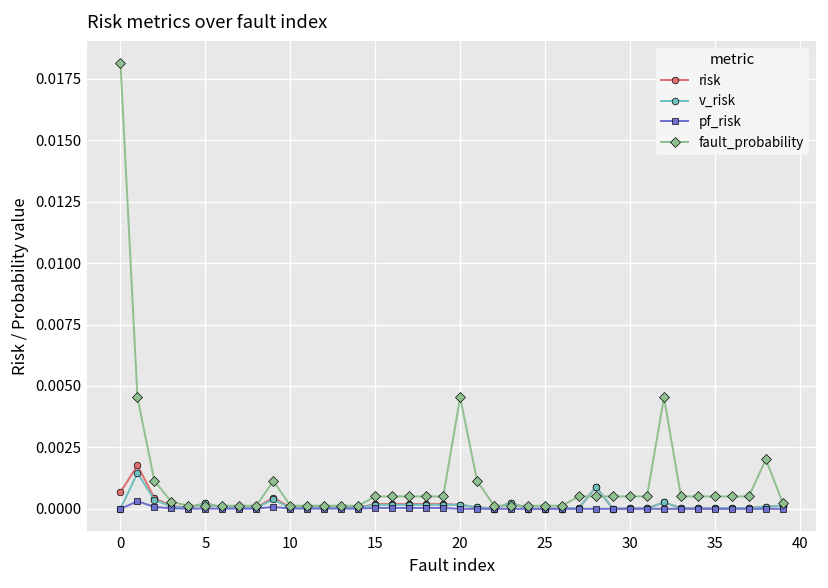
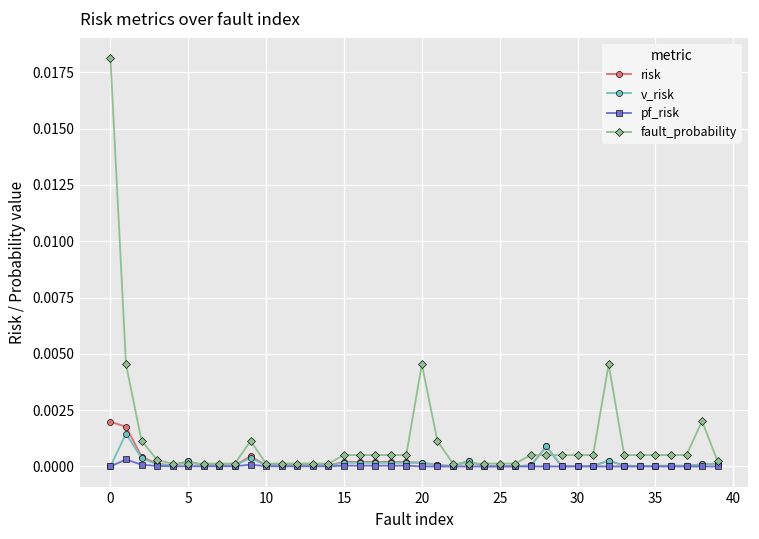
  {
    "risk": {
-     "0": 0.0007
+     "0": 0.0020
    },
    "pf_risk": {
      "15": 0.0000,
      "20": 0.0000
    }
  }
